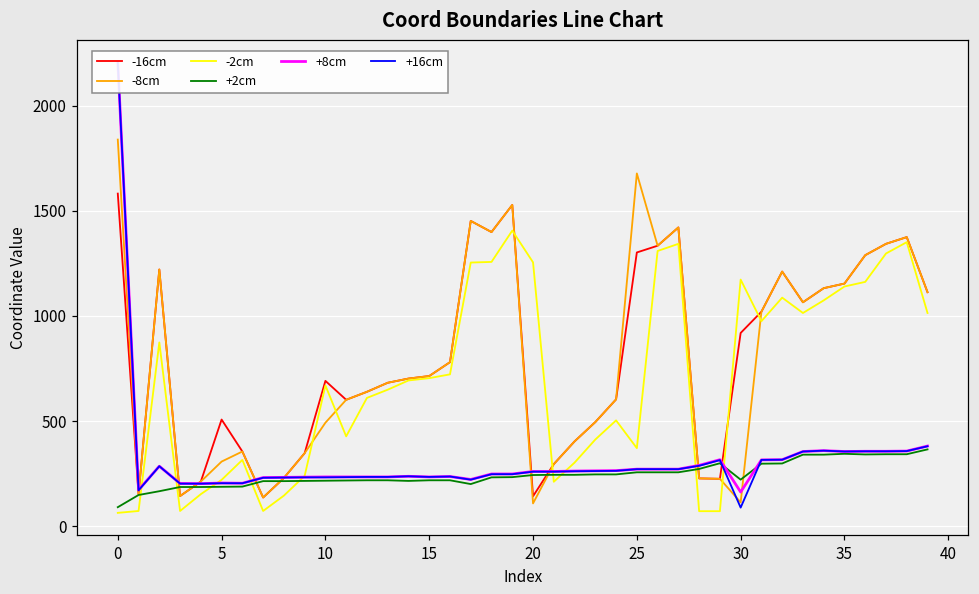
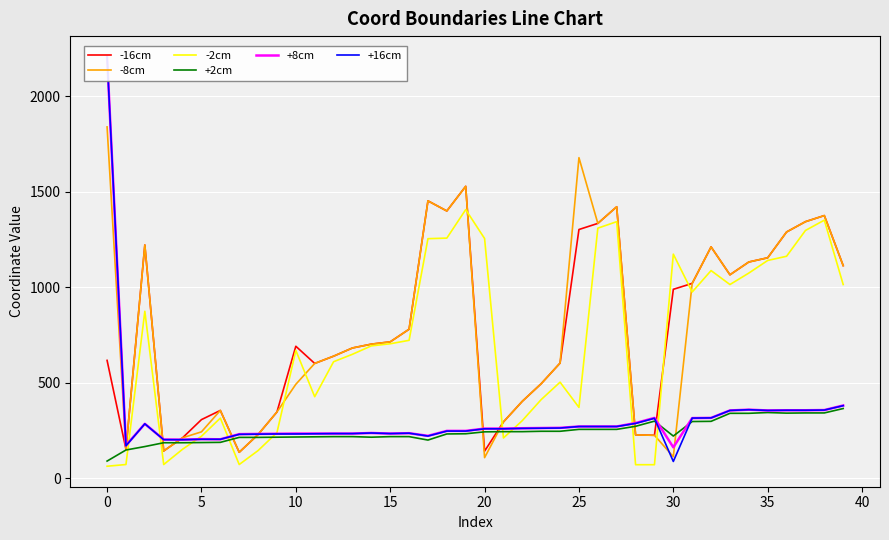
  {
    "-16cm": {
-     "0": 1580,
-     "5": 510,
+     "0": 620,
+     "5": 310,
      "10": 690,
      "20": 140,
      "25": 1300,
-     "30": 920
+     "30": 990
    },
    "-8cm": {
      "0": 1840,
-     "5": 310,
+     "5": 240,
      "10": 490,
      "20": 110,
      "25": 1680,
      "30": 110
    },
    "-2cm": {
      "0": 60,
      "5": 220,
      "10": 670,
      "20": 1260,
      "25": 370,
      "30": 1170,
      "35": 1140
    },
    "+2cm": {
      "0": 90,
      "5": 190,
      "10": 220,
      "15": 220,
      "20": 240,
      "25": 260,
      "30": 220
    },
    "+8cm": {
      "30": 160
    },
    "+16cm": {
      "30": 90
    }
  }
